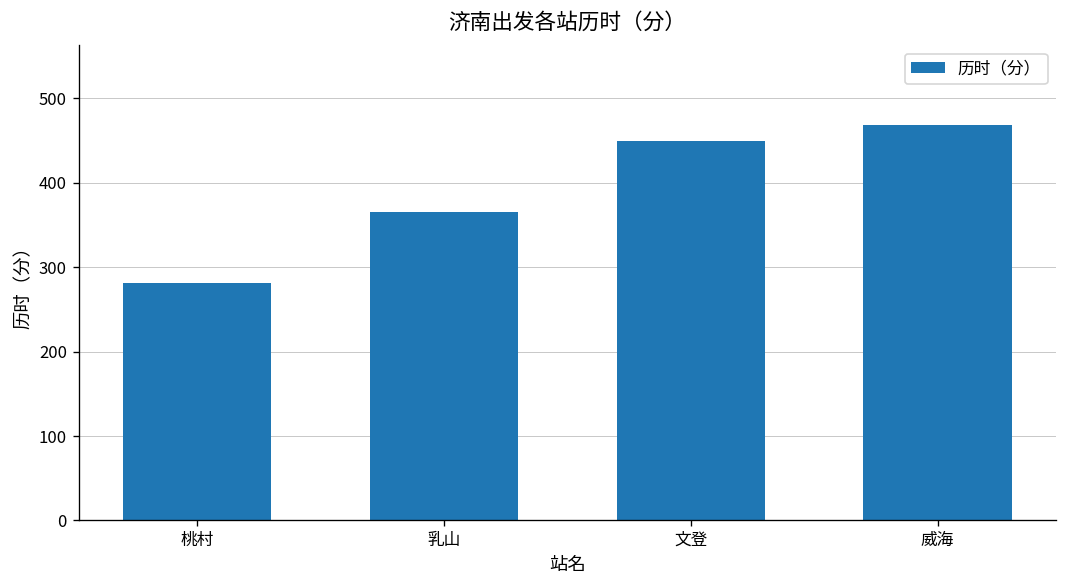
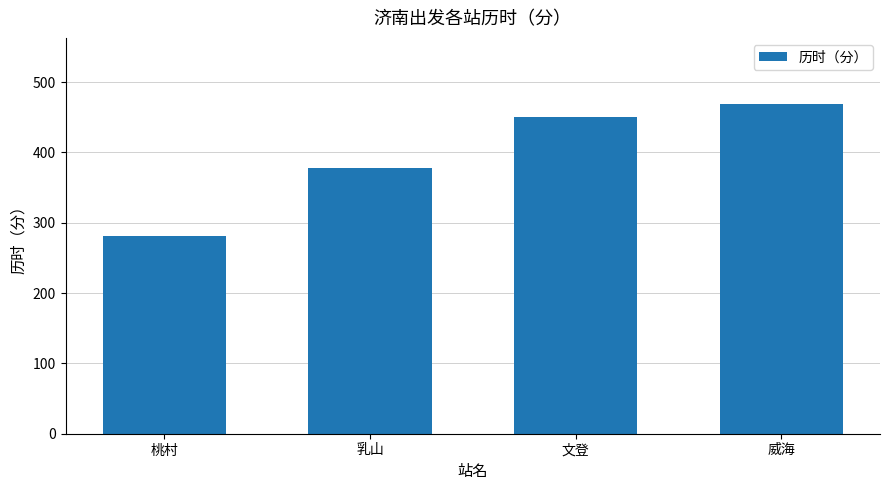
  {
    "桃村": 280,
-   "乳山": 370,
+   "乳山": 380,
    "文登": 450,
    "威海": 470
  }
